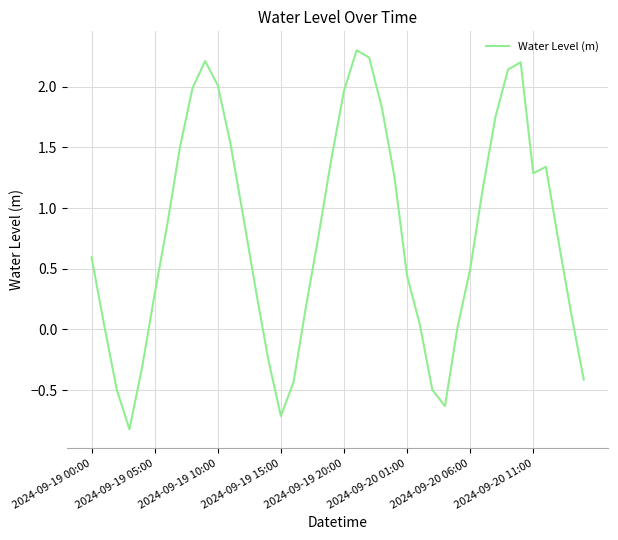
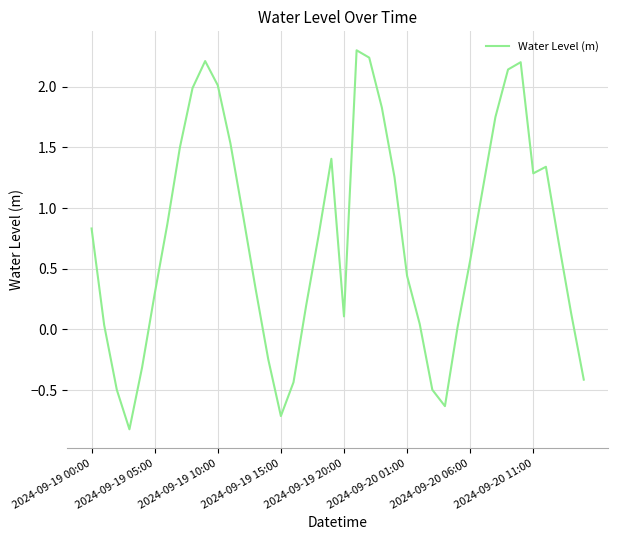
  {
-   "2024-09-19 00:00": 0.59,
+   "2024-09-19 00:00": 0.83,
    "2024-09-19 05:00": 0.29,
    "2024-09-19 10:00": 2.01,
    "2024-09-19 15:00": -0.71,
-   "2024-09-19 20:00": 1.97,
+   "2024-09-19 20:00": 0.11,
    "2024-09-20 01:00": 0.44,
-   "2024-09-20 06:00": 0.50,
+   "2024-09-20 06:00": 0.57,
    "2024-09-20 11:00": 1.29
  }
